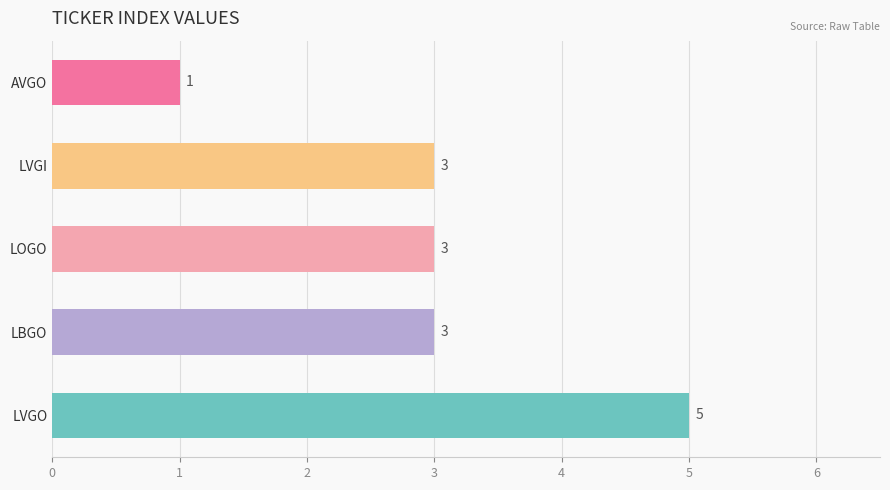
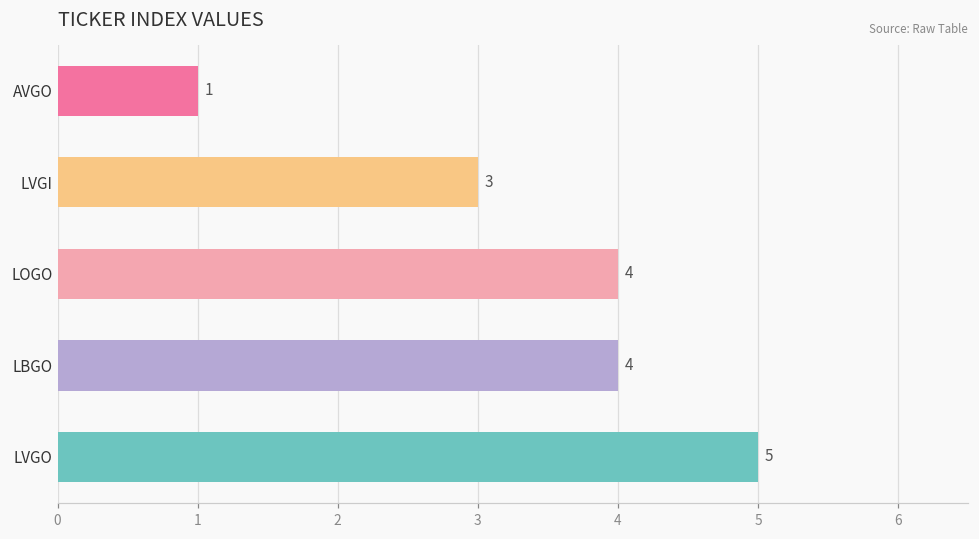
  {
    "AVGO": 1,
    "LVGI": 3,
-   "LOGO": 3,
-   "LBGO": 3,
+   "LOGO": 4,
+   "LBGO": 4,
    "LVGO": 5
  }
